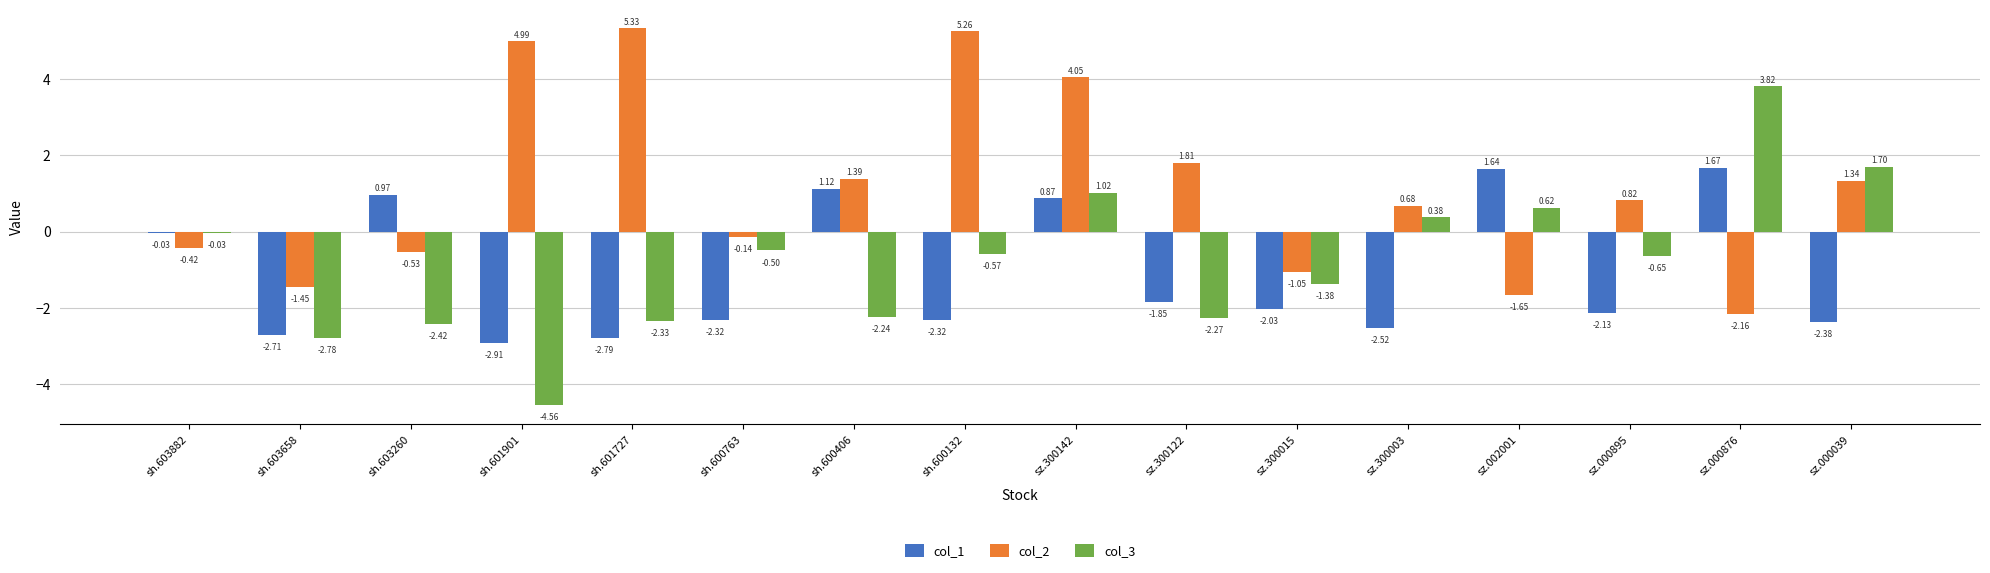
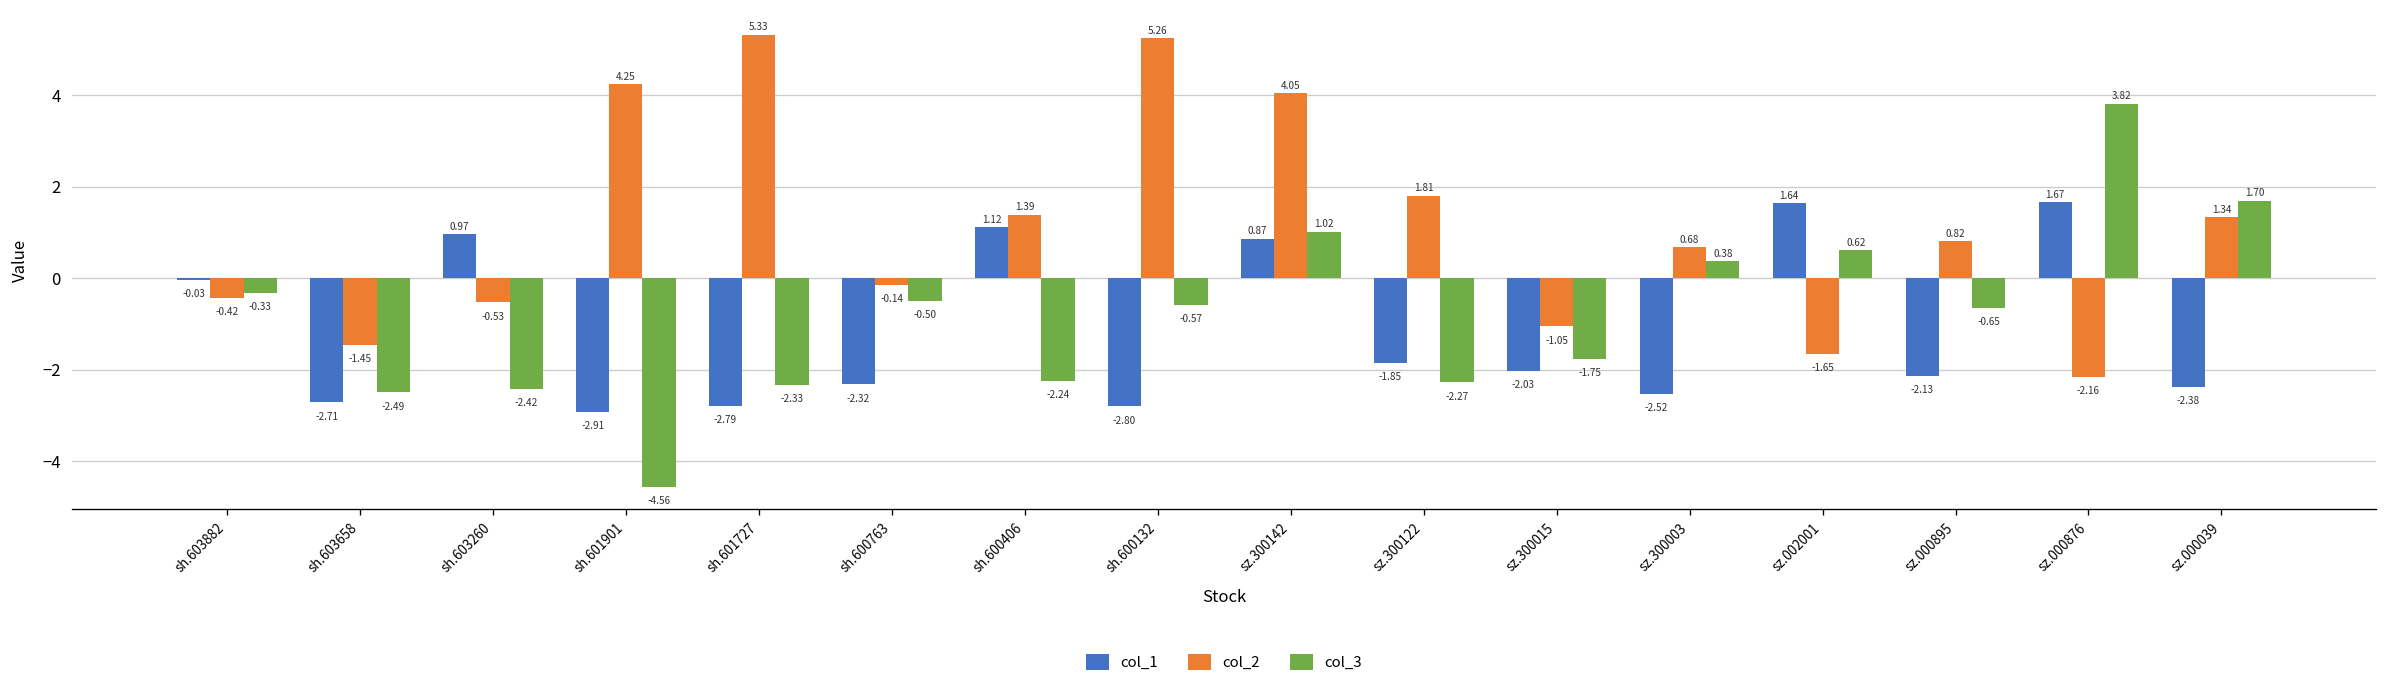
  {
    "col_1": {
      "sh.603882": -0.03,
      "sh.603658": -2.71,
      "sh.603260": 0.97,
      "sh.601901": -2.91,
      "sh.601727": -2.79,
      "sh.600763": -2.32,
      "sh.600406": 1.12,
-     "sh.600132": -2.32,
+     "sh.600132": -2.80,
      "sz.300142": 0.87,
      "sz.300122": -1.85,
      "sz.300015": -2.03,
      "sz.300003": -2.52,
      "sz.002001": 1.64,
      "sz.000895": -2.13,
      "sz.000876": 1.67,
      "sz.000039": -2.38
    },
    "col_2": {
      "sh.603882": -0.42,
      "sh.603658": -1.45,
      "sh.603260": -0.53,
-     "sh.601901": 4.99,
+     "sh.601901": 4.25,
      "sh.601727": 5.33,
      "sh.600763": -0.14,
      "sh.600406": 1.39,
      "sh.600132": 5.26,
      "sz.300142": 4.05,
      "sz.300122": 1.81,
      "sz.300015": -1.05,
      "sz.300003": 0.68,
      "sz.002001": -1.65,
      "sz.000895": 0.82,
      "sz.000876": -2.16,
      "sz.000039": 1.34
    },
    "col_3": {
-     "sh.603882": -0.03,
-     "sh.603658": -2.78,
+     "sh.603882": -0.33,
+     "sh.603658": -2.49,
      "sh.603260": -2.42,
      "sh.601901": -4.56,
      "sh.601727": -2.33,
      "sh.600763": -0.50,
      "sh.600406": -2.24,
      "sh.600132": -0.57,
      "sz.300142": 1.02,
      "sz.300122": -2.27,
-     "sz.300015": -1.38,
+     "sz.300015": -1.75,
      "sz.300003": 0.38,
      "sz.002001": 0.62,
      "sz.000895": -0.65,
      "sz.000876": 3.82,
      "sz.000039": 1.70
    }
  }
